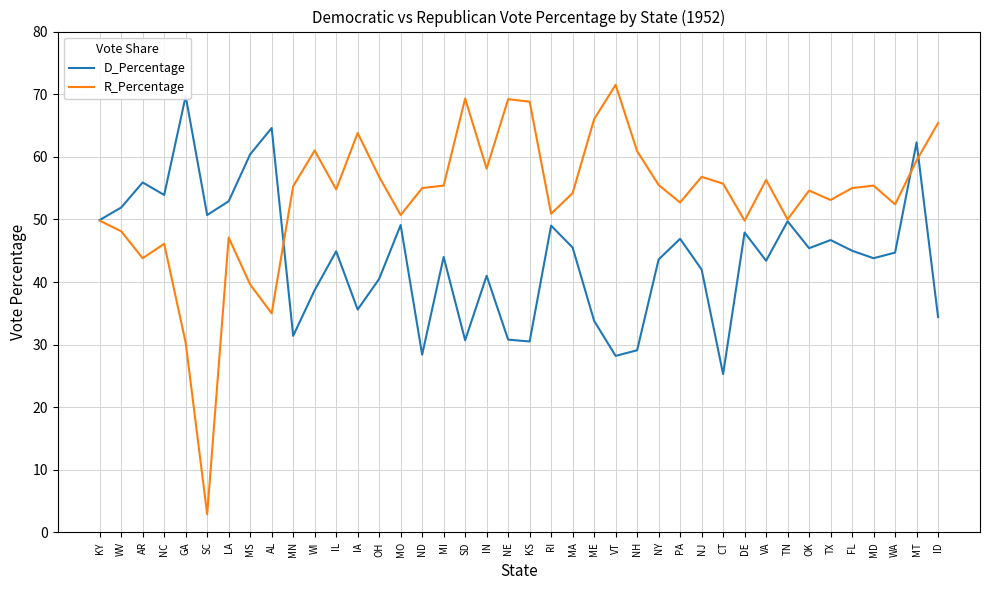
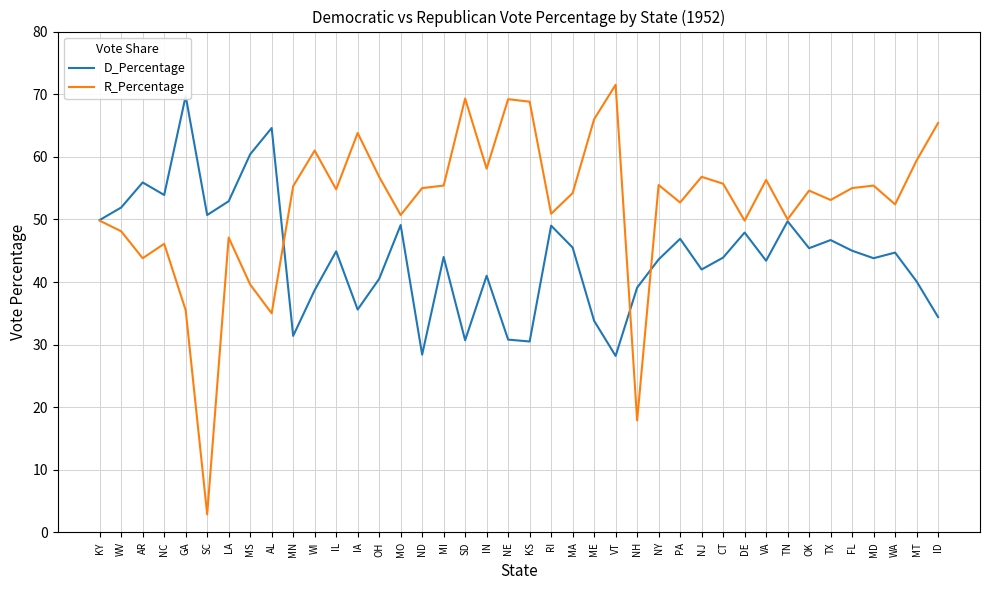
  {
    "D_Percentage": {
      "WV": 52,
      "AR": 56,
      "NC": 54,
      "SC": 51,
      "LA": 53,
      "MS": 60,
      "AL": 65,
      "MN": 31,
      "WI": 39,
      "IL": 45,
      "IA": 36,
      "OH": 41,
      "MO": 49,
      "ND": 28,
      "MI": 44,
      "SD": 31,
      "IN": 41,
      "NE": 31,
      "KS": 31,
      "RI": 49,
      "MA": 46,
      "ME": 34,
      "VT": 28,
-     "NH": 29,
+     "NH": 39,
      "NY": 44,
      "PA": 47,
      "NJ": 42,
-     "CT": 25,
+     "CT": 44,
      "DE": 48,
      "VA": 43,
      "OK": 45,
      "TX": 47,
      "FL": 45,
      "MD": 44,
      "WA": 45,
-     "MT": 62,
+     "MT": 40,
      "ID": 34
    },
    "R_Percentage": {
      "WV": 48,
      "AR": 44,
      "NC": 46,
-     "GA": 30,
+     "GA": 36,
      "SC": 3,
      "LA": 47,
      "MS": 40,
      "AL": 35,
      "MN": 55,
      "WI": 61,
      "IL": 55,
      "IA": 64,
      "OH": 57,
      "MO": 51,
      "ND": 55,
      "MI": 55,
      "SD": 69,
      "IN": 58,
      "NE": 69,
      "KS": 69,
      "RI": 51,
      "MA": 54,
      "ME": 66,
      "VT": 72,
-     "NH": 61,
+     "NH": 18,
      "NY": 56,
      "PA": 53,
      "NJ": 57,
      "CT": 56,
      "DE": 50,
      "VA": 56,
      "OK": 55,
      "TX": 53,
      "FL": 55,
      "MD": 55,
      "WA": 52,
      "MT": 59,
      "ID": 65
    }
  }
